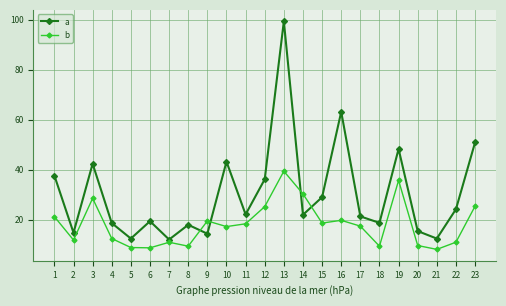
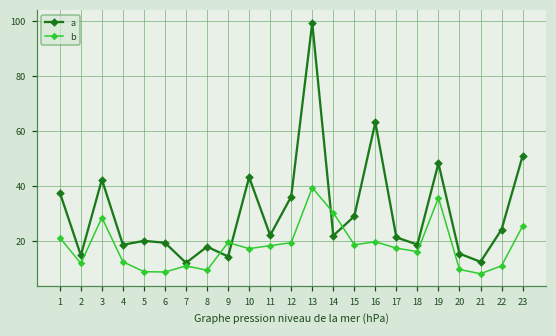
  {
    "a": {
      "1": 38,
      "2": 15,
      "3": 42,
      "4": 19,
-     "5": 12,
+     "5": 20,
      "6": 19,
      "7": 12,
      "8": 18,
      "9": 14,
      "10": 43,
      "11": 22,
      "12": 36,
      "13": 99,
      "14": 22,
      "15": 29,
      "16": 63,
      "17": 21,
      "18": 19,
      "19": 48,
      "20": 15,
      "21": 12,
      "22": 24,
      "23": 51
    },
    "b": {
      "1": 21,
      "2": 12,
      "3": 29,
      "4": 12,
      "5": 9,
      "6": 9,
      "7": 11,
      "8": 9,
      "9": 19,
      "10": 17,
      "11": 18,
-     "12": 25,
+     "12": 19,
      "13": 39,
      "14": 30,
      "15": 19,
      "16": 20,
      "17": 17,
-     "18": 9,
+     "18": 16,
      "19": 36,
      "20": 10,
      "21": 8,
      "22": 11,
      "23": 25
    }
  }
